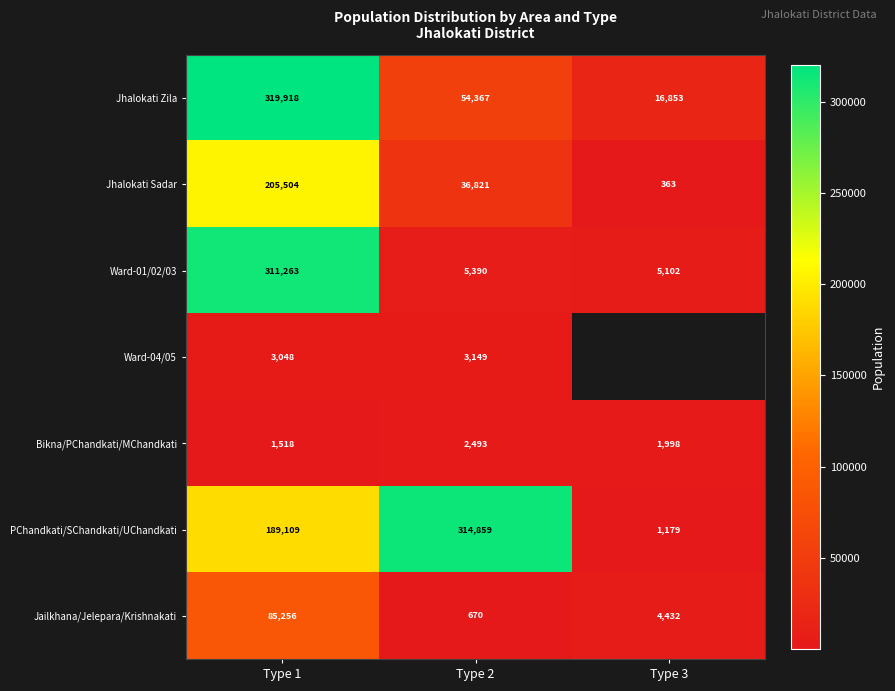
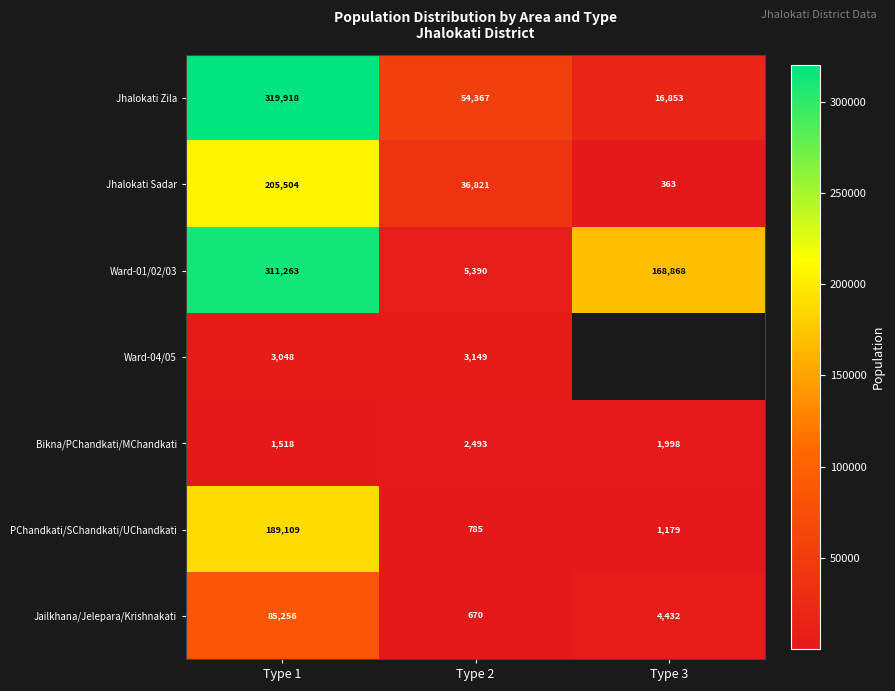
  {
    "Jhalokati Zila": {
      "Type 1": "319,918",
      "Type 2": "54,367",
      "Type 3": "16,853"
    },
    "Jhalokati Sadar": {
      "Type 1": "205,504",
      "Type 2": "36,821",
      "Type 3": "363"
    },
    "Ward-01/02/03": {
      "Type 1": "311,263",
      "Type 2": "5,390",
-     "Type 3": "5,102"
+     "Type 3": "168,868"
    },
    "Ward-04/05": {
      "Type 1": "3,048",
      "Type 2": "3,149"
    },
    "Bikna/PChandkati/MChandkati": {
      "Type 1": "1,518",
      "Type 2": "2,493",
      "Type 3": "1,998"
    },
    "PChandkati/SChandkati/UChandkati": {
      "Type 1": "189,109",
-     "Type 2": "314,859",
+     "Type 2": "785",
      "Type 3": "1,179"
    },
    "Jailkhana/Jelepara/Krishnakati": {
      "Type 1": "85,256",
      "Type 2": "670",
      "Type 3": "4,432"
    }
  }
